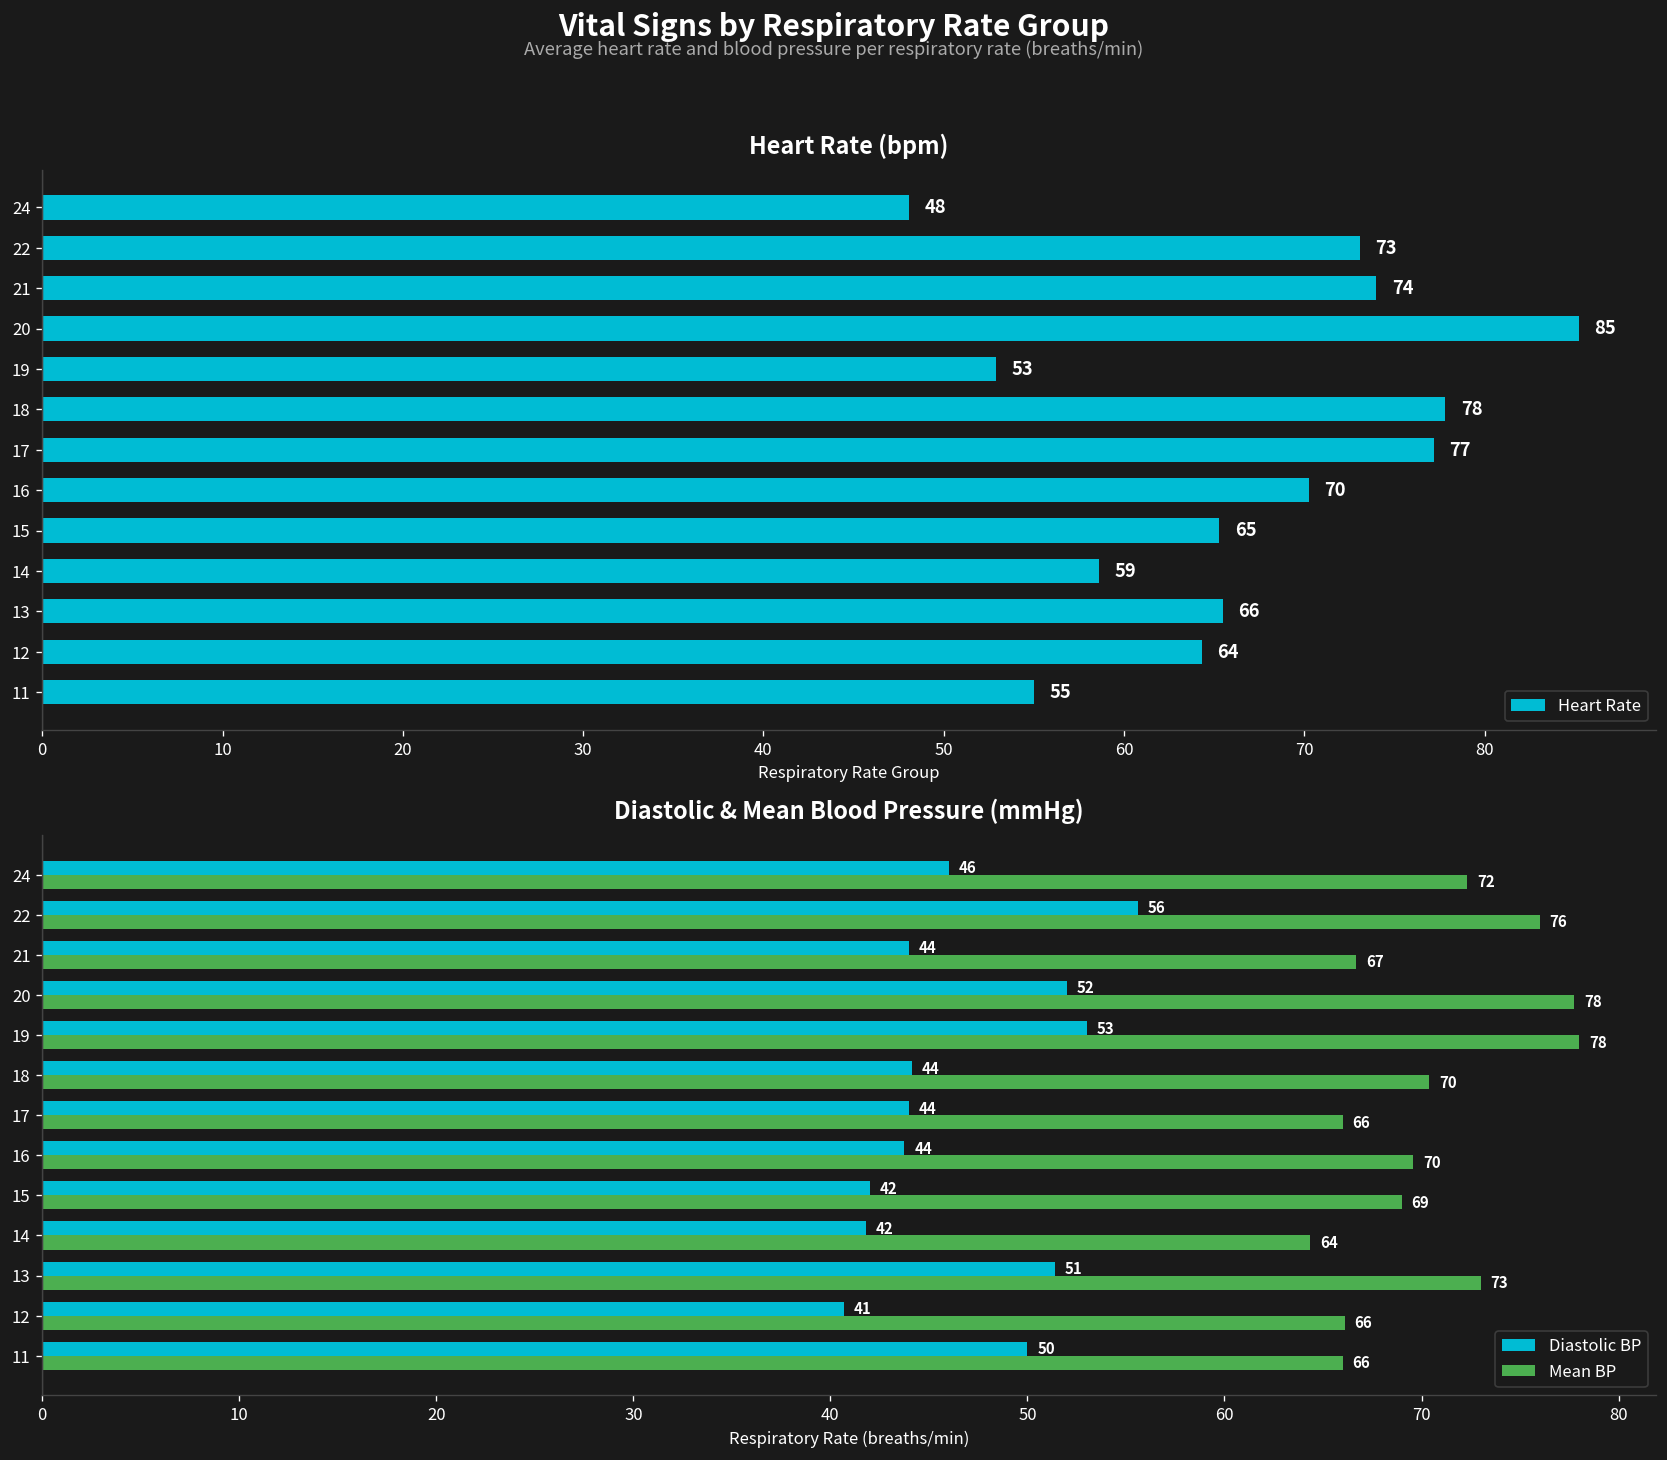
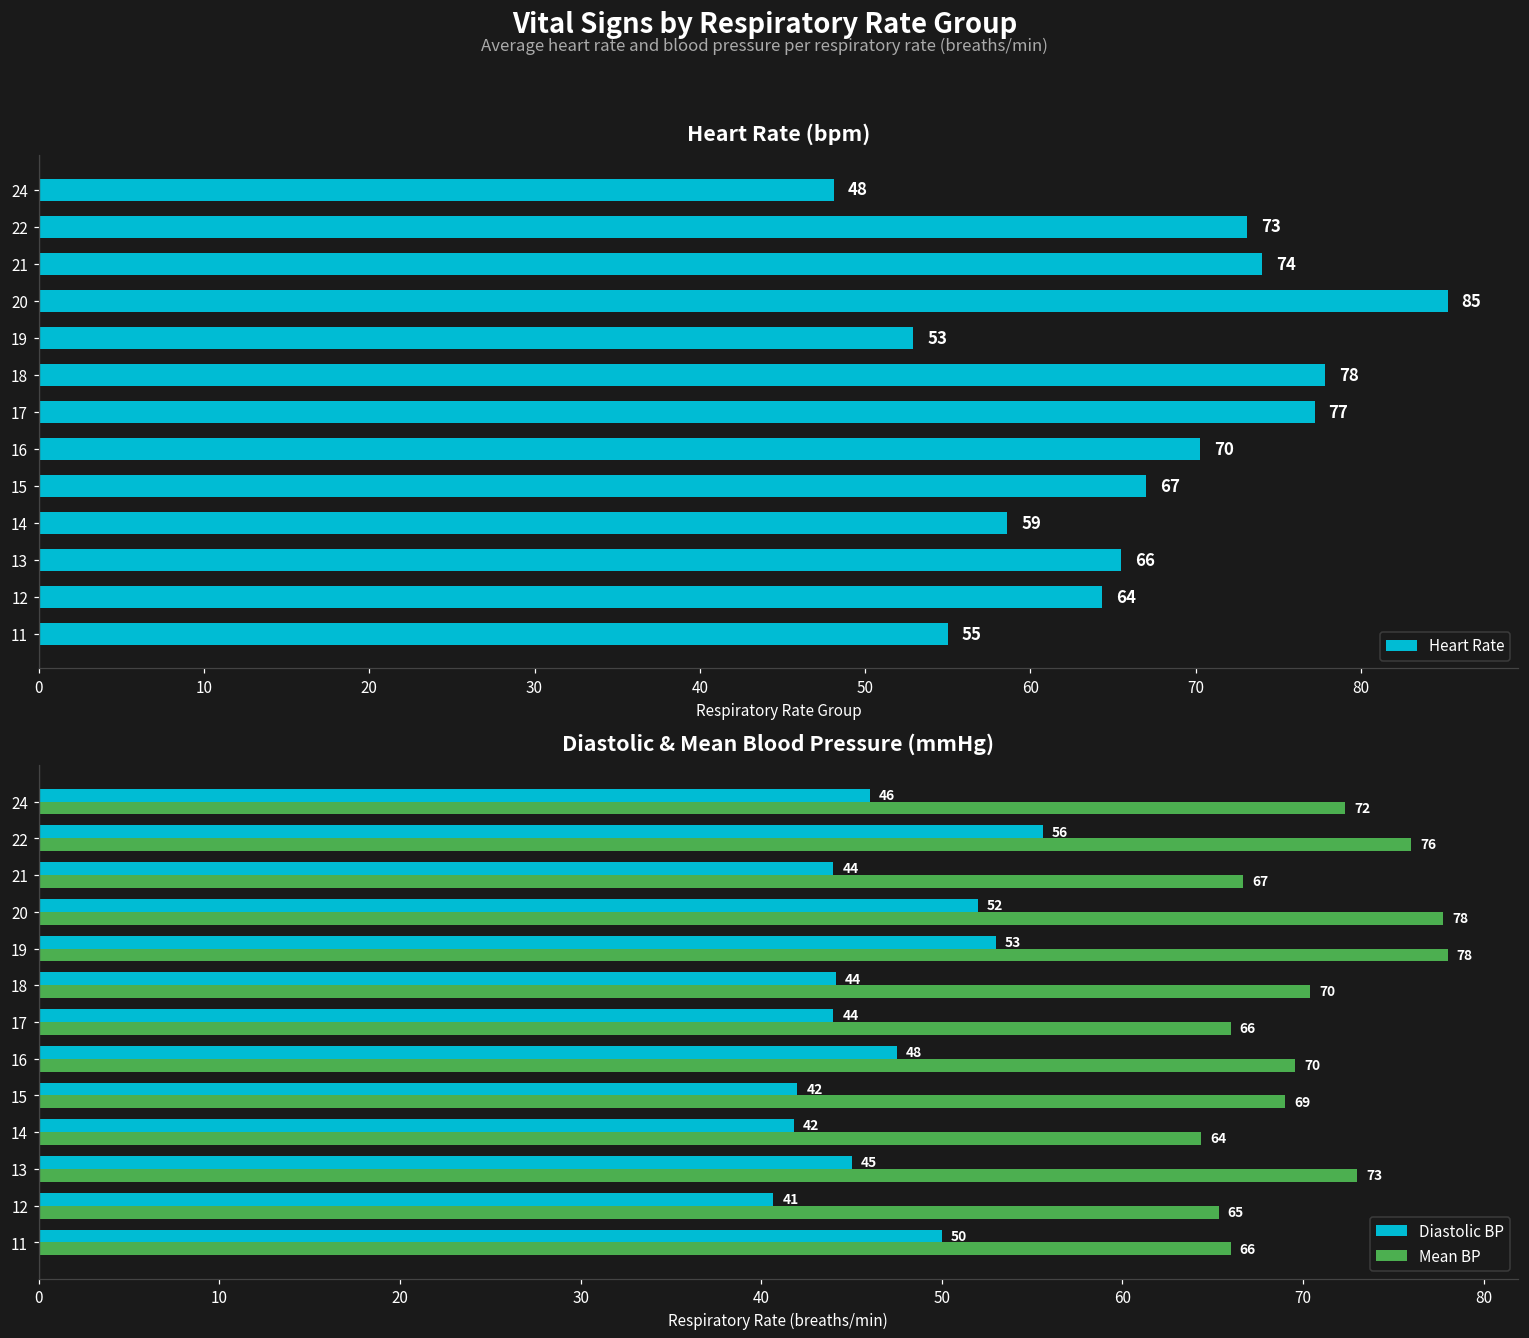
  {
    "Heart Rate (bpm)": {
      "24": 48,
      "22": 73,
      "21": 74,
      "20": 85,
      "19": 53,
      "18": 78,
      "17": 77,
      "16": 70,
-     "15": 65,
+     "15": 67,
      "14": 59,
      "13": 66,
      "12": 64,
      "11": 55
    },
    "Diastolic & Mean Blood Pressure (mmHg)": {
      "Diastolic BP": {
        "24": 46,
        "22": 56,
        "21": 44,
        "20": 52,
        "19": 53,
        "18": 44,
        "17": 44,
-       "16": 44,
+       "16": 48,
        "15": 42,
        "14": 42,
-       "13": 51,
+       "13": 45,
        "12": 41,
        "11": 50
      },
      "Mean BP": {
        "24": 72,
        "22": 76,
        "21": 67,
        "20": 78,
        "19": 78,
        "18": 70,
        "17": 66,
        "16": 70,
        "15": 69,
        "14": 64,
        "13": 73,
-       "12": 66,
+       "12": 65,
        "11": 66
      }
    }
  }
